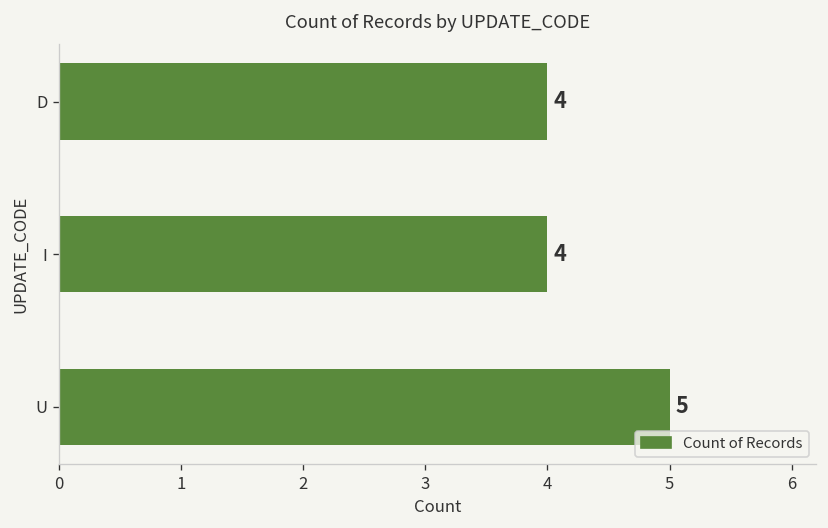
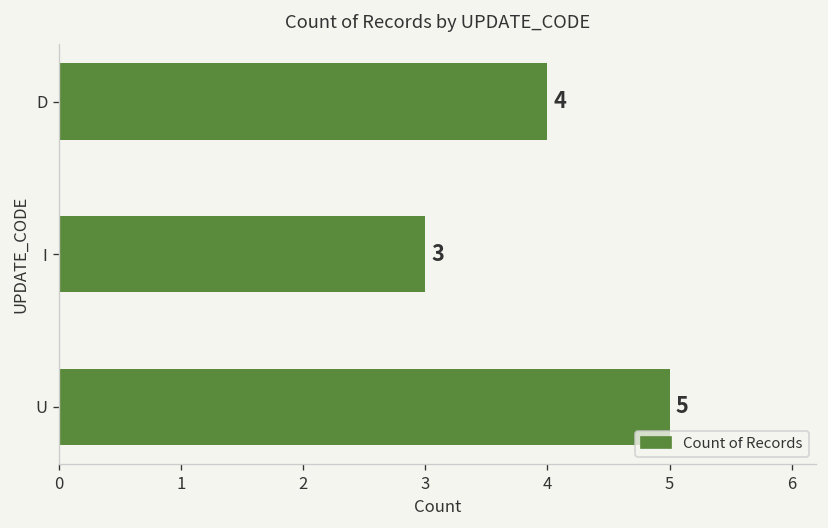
  {
    "D": 4,
-   "I": 4,
+   "I": 3,
    "U": 5
  }
